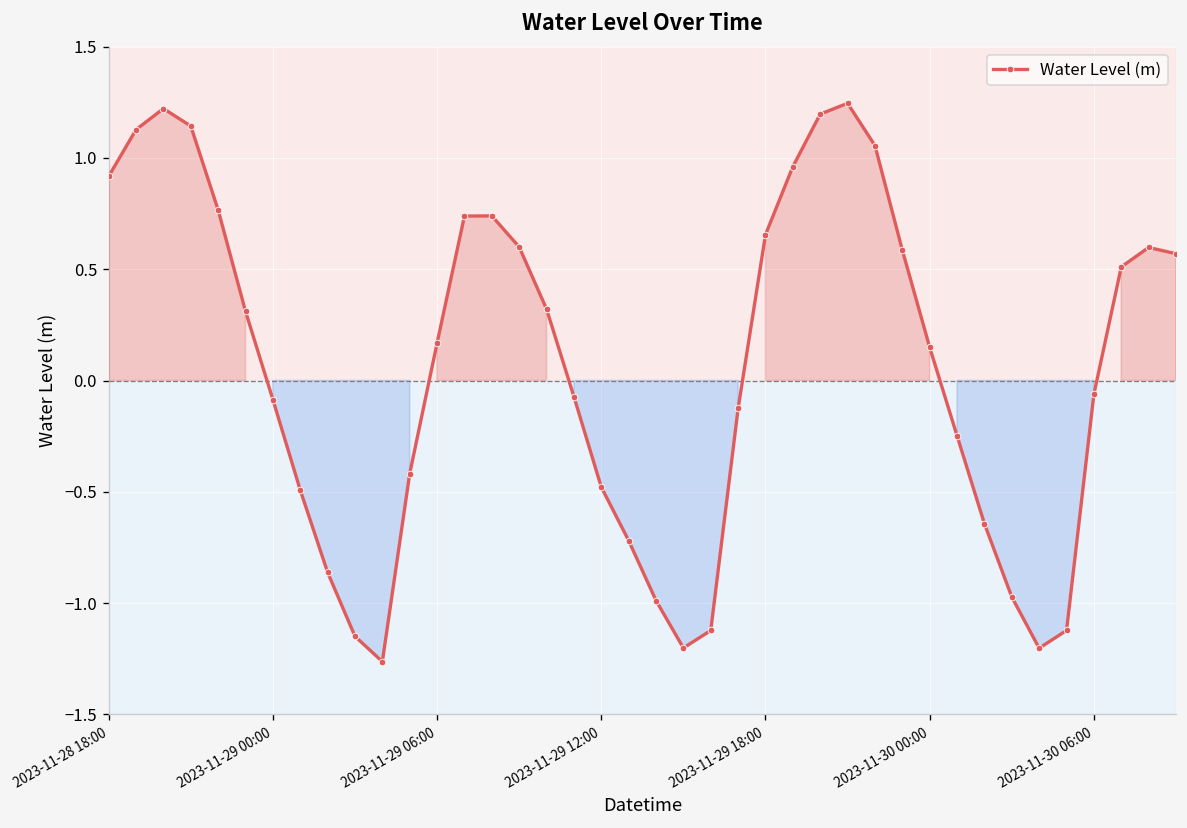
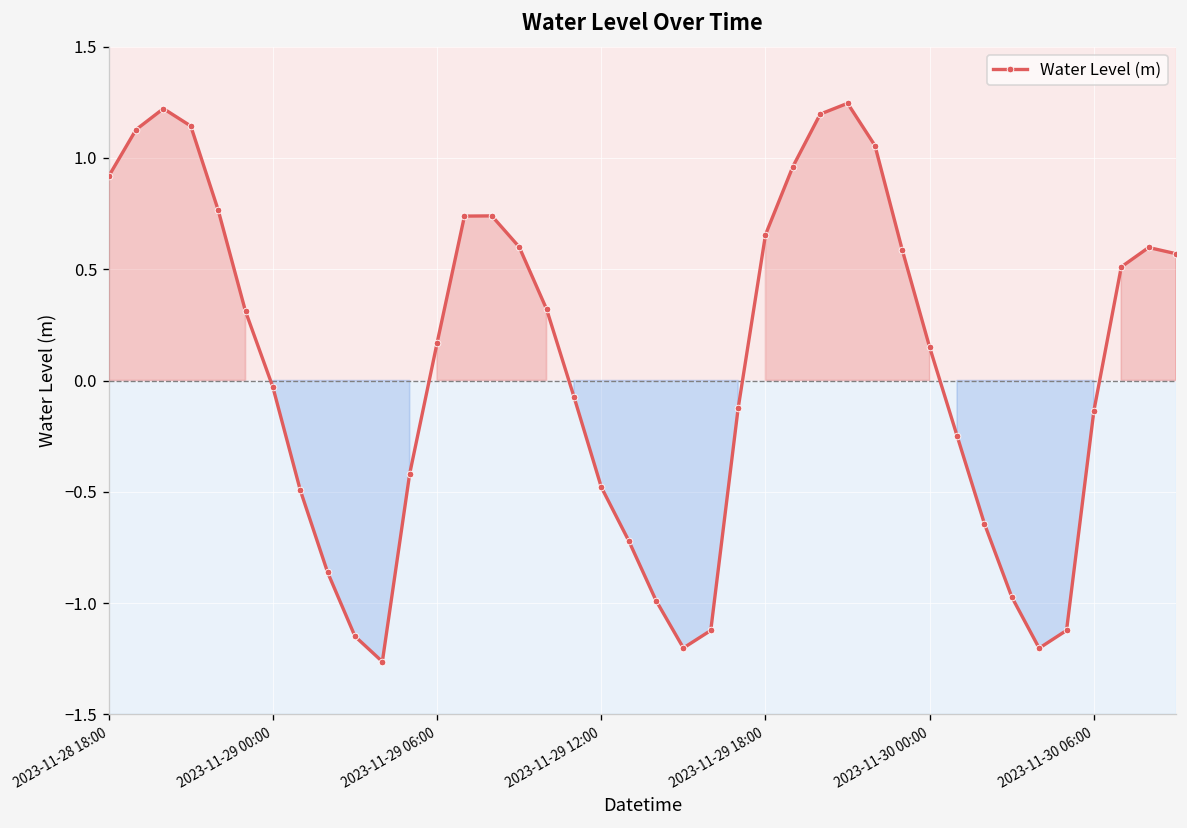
  {
    "2023-11-28 18:00": 0.92,
-   "2023-11-29 00:00": -0.09,
+   "2023-11-29 00:00": -0.03,
    "2023-11-29 06:00": 0.17,
    "2023-11-29 12:00": -0.48,
    "2023-11-29 18:00": 0.66,
    "2023-11-30 00:00": 0.15,
-   "2023-11-30 06:00": -0.06
+   "2023-11-30 06:00": -0.14
  }
